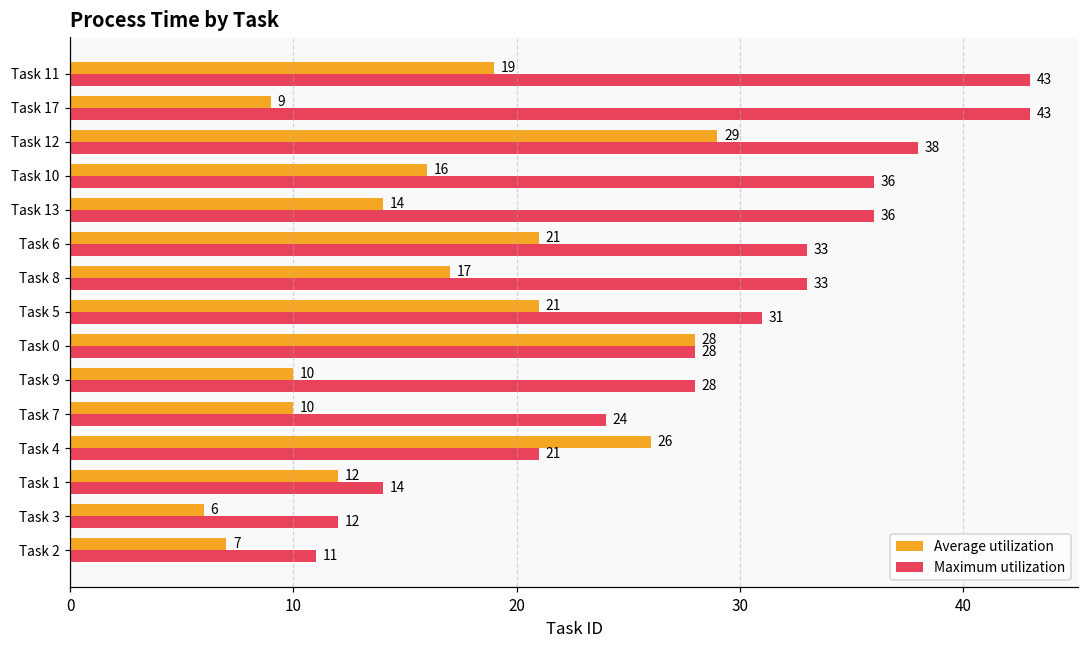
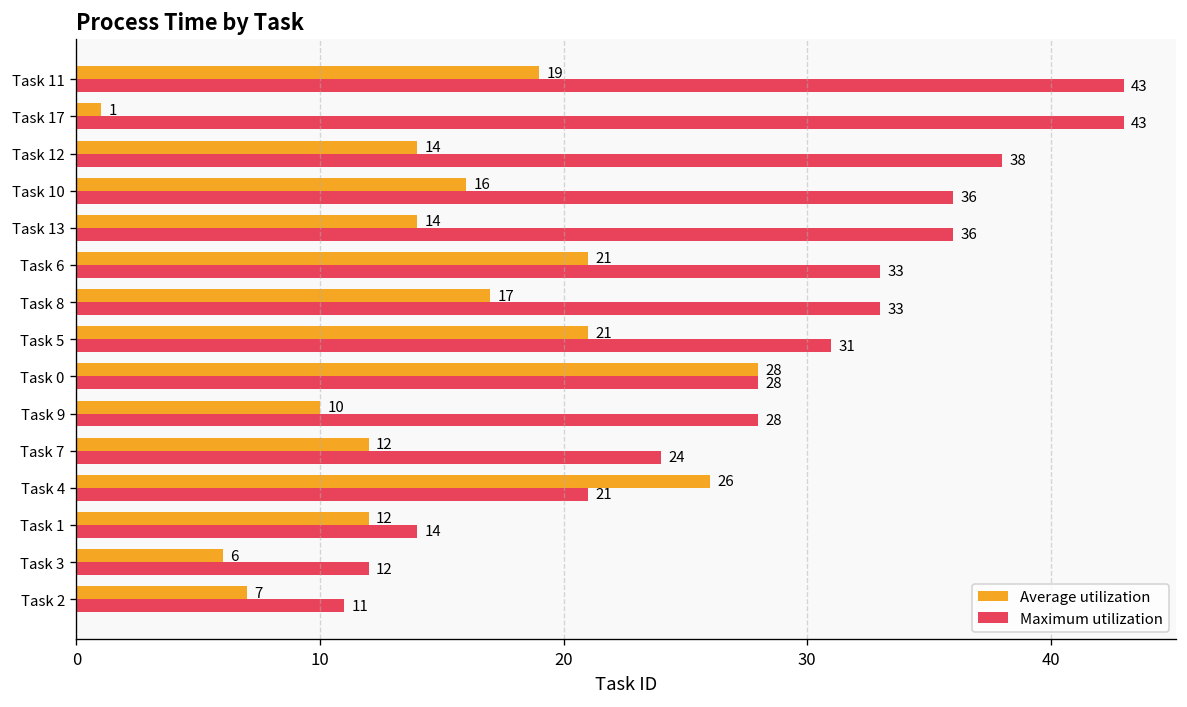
  {
    "Average utilization": {
      "Task 11": 19,
-     "Task 17": 9,
-     "Task 12": 29,
+     "Task 17": 1,
+     "Task 12": 14,
      "Task 10": 16,
      "Task 13": 14,
      "Task 6": 21,
      "Task 8": 17,
      "Task 5": 21,
      "Task 9": 10,
-     "Task 7": 10,
+     "Task 7": 12,
      "Task 4": 26,
      "Task 1": 12,
      "Task 3": 6,
      "Task 2": 7
    },
    "Maximum utilization": {
      "Task 11": 43,
      "Task 17": 43,
      "Task 12": 38,
      "Task 10": 36,
      "Task 13": 36,
      "Task 6": 33,
      "Task 8": 33,
      "Task 5": 31,
      "Task 9": 28,
      "Task 7": 24,
      "Task 4": 21,
      "Task 1": 14,
      "Task 3": 12,
      "Task 2": 11
    }
  }
